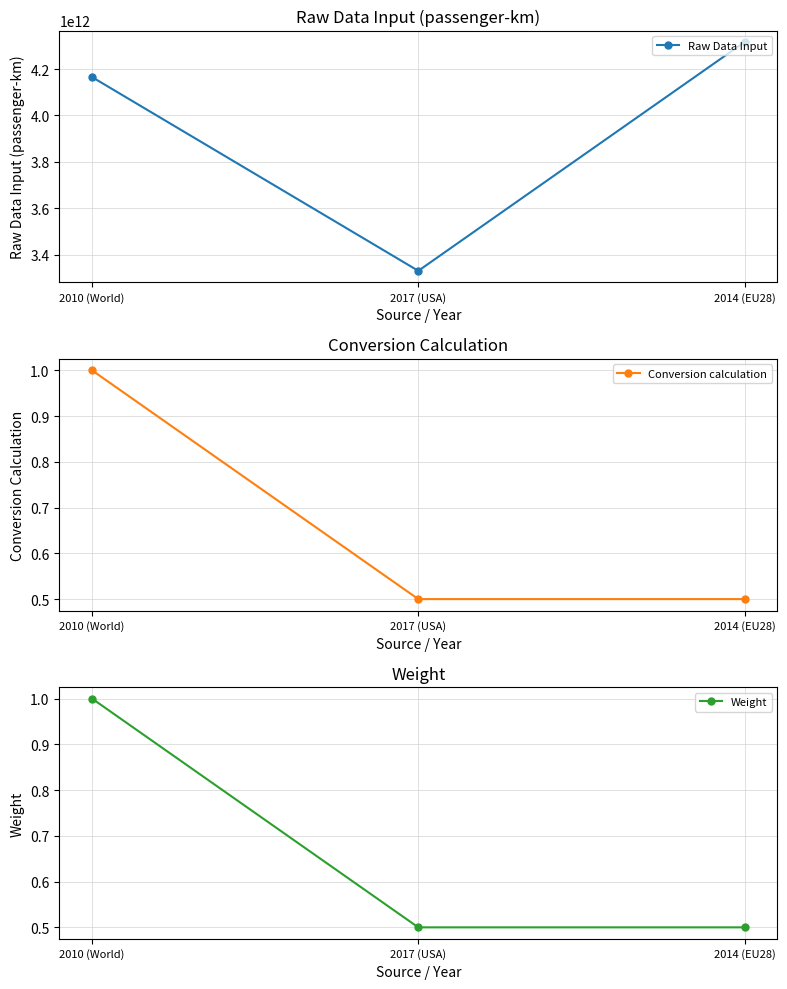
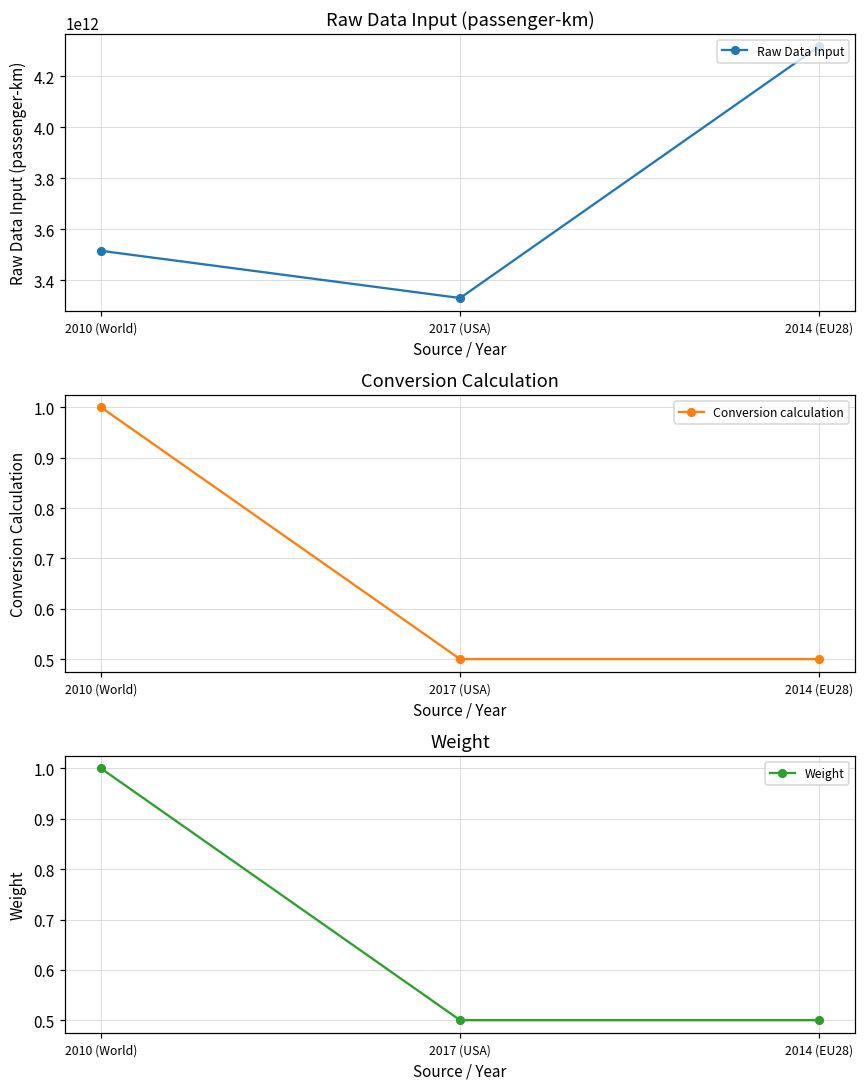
  {
    "Raw Data Input (passenger-km)": {
-     "2010 (World)": 4170000000000,
+     "2010 (World)": 3520000000000,
      "2017 (USA)": 3330000000000
    },
    "Conversion Calculation": {
      "2010 (World)": 1.00,
      "2017 (USA)": 0.50,
      "2014 (EU28)": 0.50
    },
    "Weight": {
      "2010 (World)": 1.00,
      "2017 (USA)": 0.50,
      "2014 (EU28)": 0.50
    }
  }
